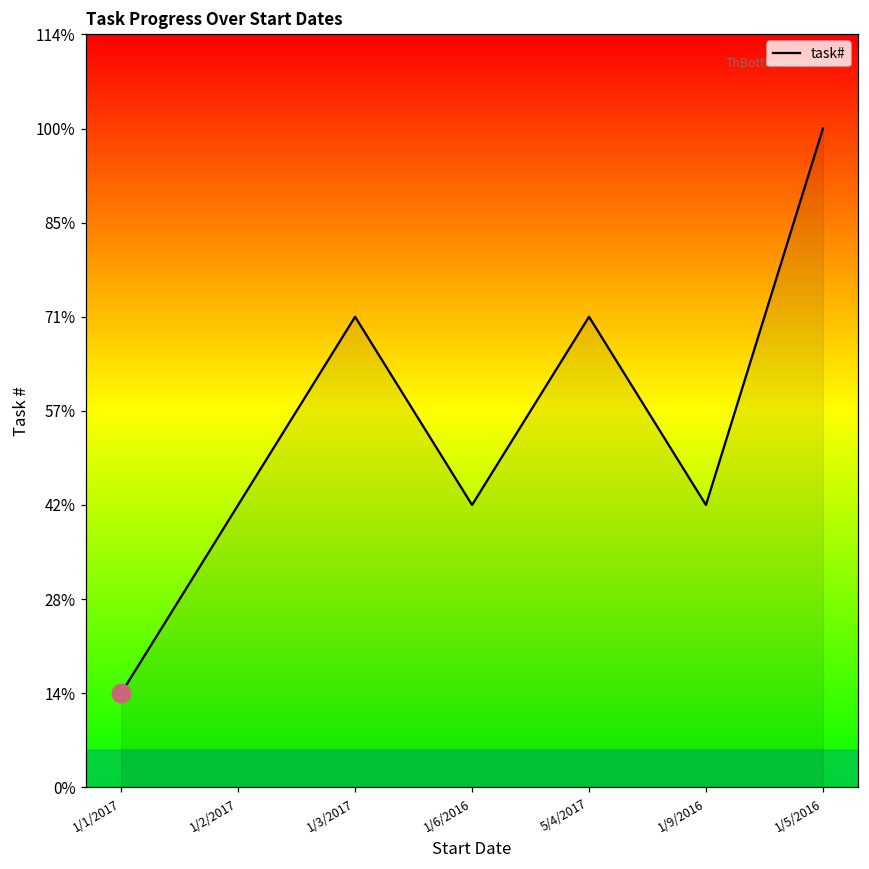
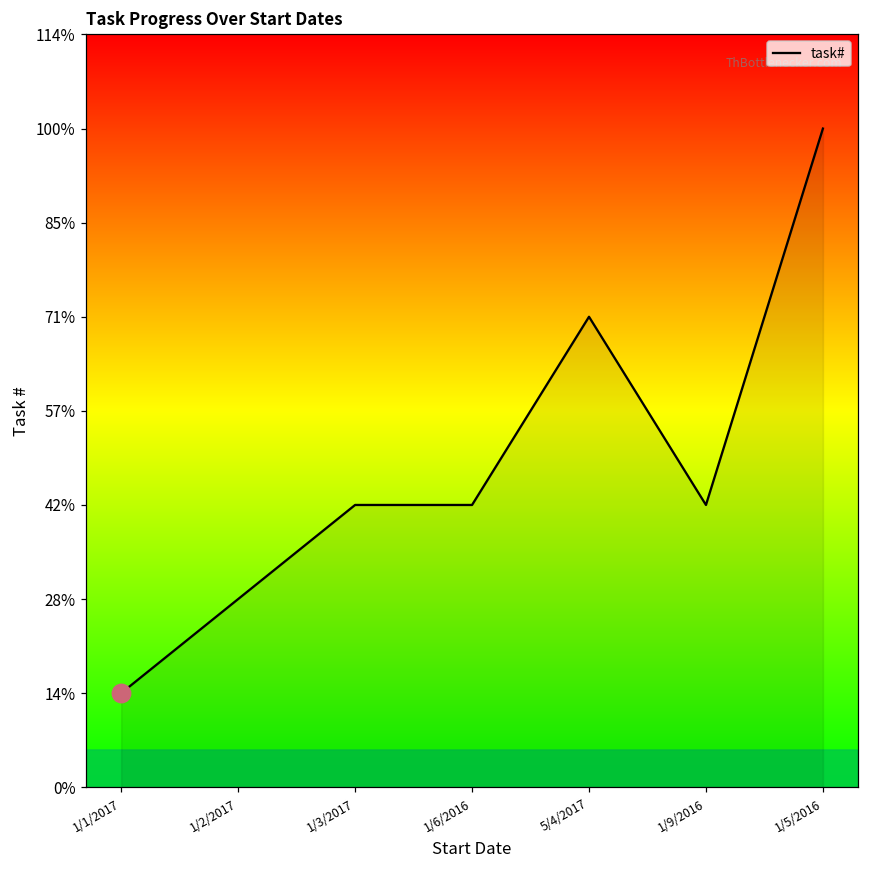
  {
    "task#": {
-     "1/2/2017": "43%",
-     "1/3/2017": "71%",
+     "1/2/2017": "29%",
+     "1/3/2017": "43%",
      "1/6/2016": "43%",
      "5/4/2017": "71%",
      "1/9/2016": "43%",
      "1/5/2016": "100%"
    }
  }
